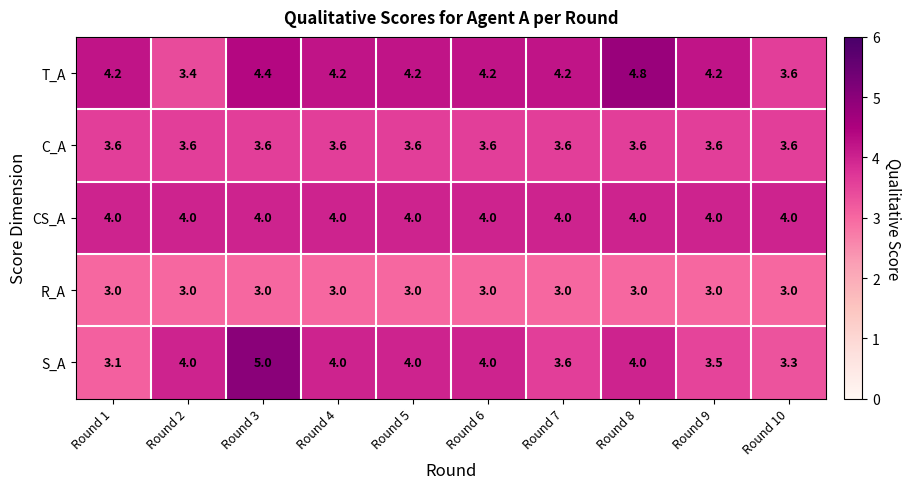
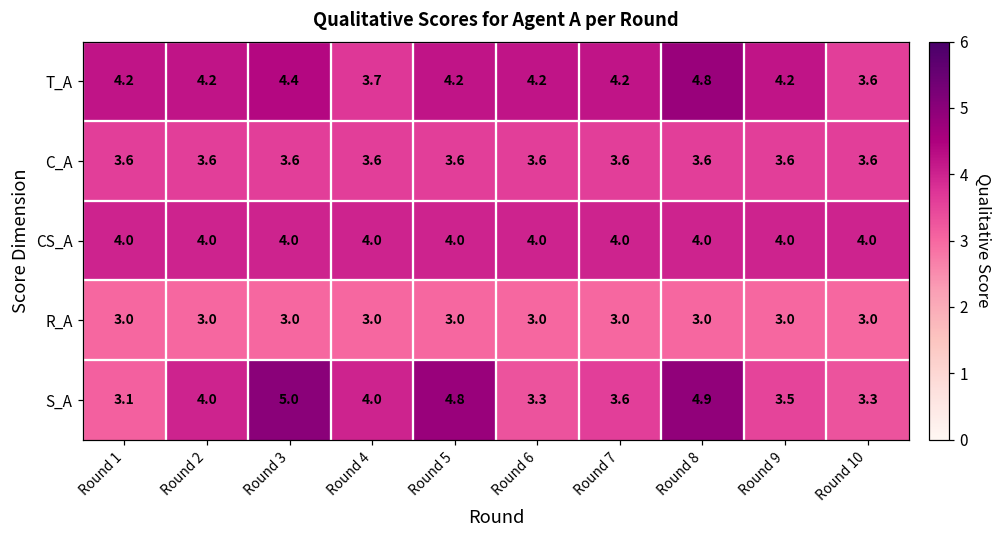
  {
    "T_A": {
      "Round 1": 4.2,
-     "Round 2": 3.4,
+     "Round 2": 4.2,
      "Round 3": 4.4,
-     "Round 4": 4.2,
+     "Round 4": 3.7,
      "Round 5": 4.2,
      "Round 6": 4.2,
      "Round 7": 4.2,
      "Round 8": 4.8,
      "Round 9": 4.2,
      "Round 10": 3.6
    },
    "C_A": {
      "Round 1": 3.6,
      "Round 2": 3.6,
      "Round 3": 3.6,
      "Round 4": 3.6,
      "Round 5": 3.6,
      "Round 6": 3.6,
      "Round 7": 3.6,
      "Round 8": 3.6,
      "Round 9": 3.6,
      "Round 10": 3.6
    },
    "CS_A": {
      "Round 1": 4.0,
      "Round 2": 4.0,
      "Round 3": 4.0,
      "Round 4": 4.0,
      "Round 5": 4.0,
      "Round 6": 4.0,
      "Round 7": 4.0,
      "Round 8": 4.0,
      "Round 9": 4.0,
      "Round 10": 4.0
    },
    "R_A": {
      "Round 1": 3.0,
      "Round 2": 3.0,
      "Round 3": 3.0,
      "Round 4": 3.0,
      "Round 5": 3.0,
      "Round 6": 3.0,
      "Round 7": 3.0,
      "Round 8": 3.0,
      "Round 9": 3.0,
      "Round 10": 3.0
    },
    "S_A": {
      "Round 1": 3.1,
      "Round 2": 4.0,
      "Round 3": 5.0,
      "Round 4": 4.0,
-     "Round 5": 4.0,
-     "Round 6": 4.0,
+     "Round 5": 4.8,
+     "Round 6": 3.3,
      "Round 7": 3.6,
-     "Round 8": 4.0,
+     "Round 8": 4.9,
      "Round 9": 3.5,
      "Round 10": 3.3
    }
  }
